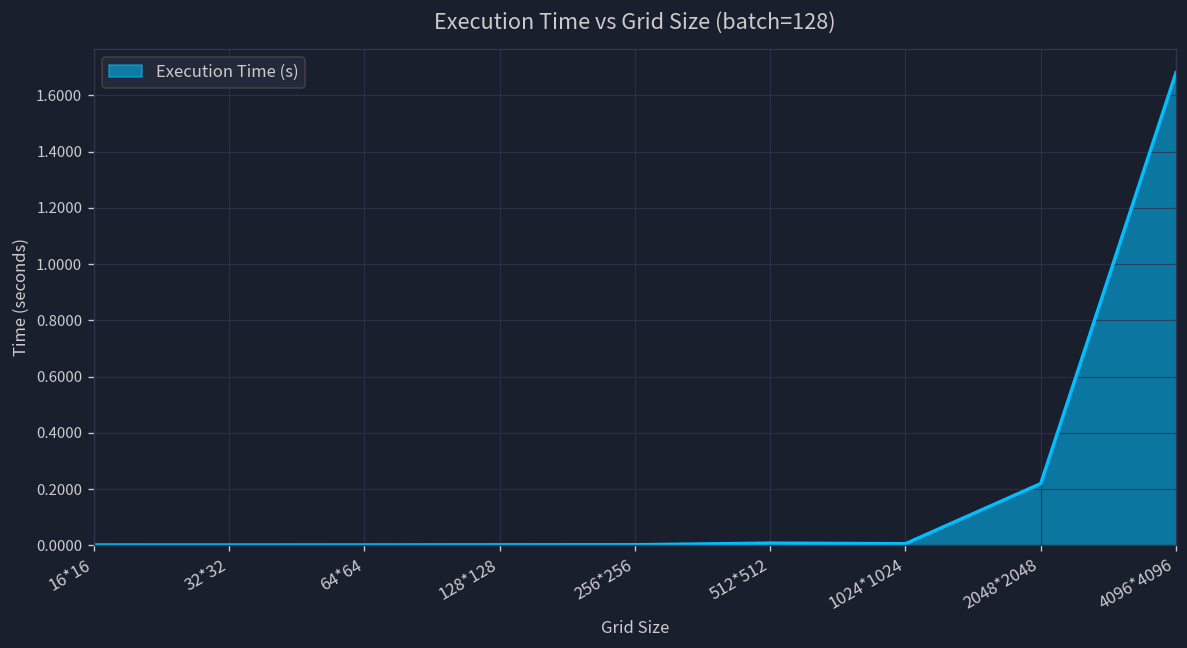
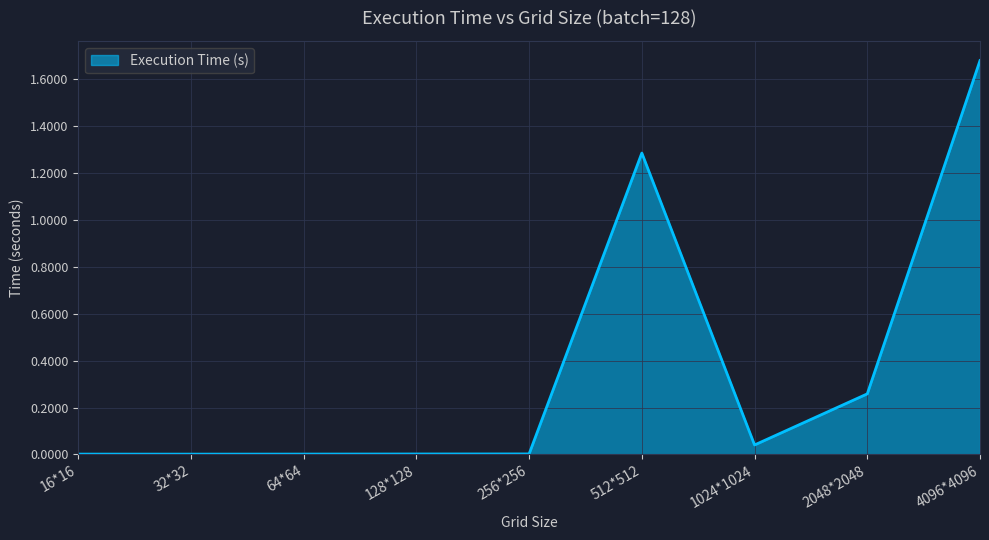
  {
    "16*16": 0.00,
    "32*32": 0.00,
    "64*64": 0.00,
    "128*128": 0.00,
    "256*256": 0.00,
-   "512*512": 0.01,
-   "1024*1024": 0.01,
-   "2048*2048": 0.22,
+   "512*512": 1.29,
+   "1024*1024": 0.04,
+   "2048*2048": 0.26,
    "4096*4096": 1.68
  }
